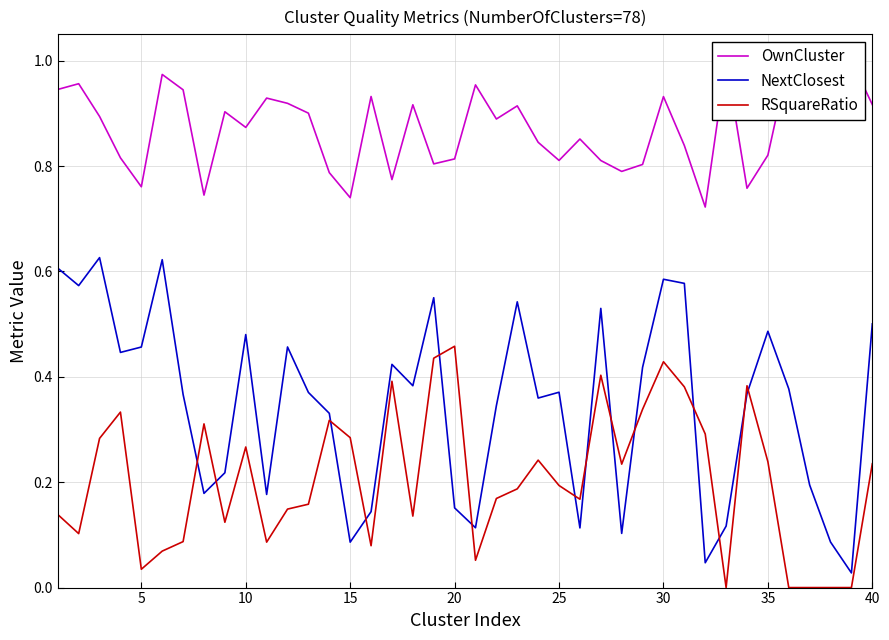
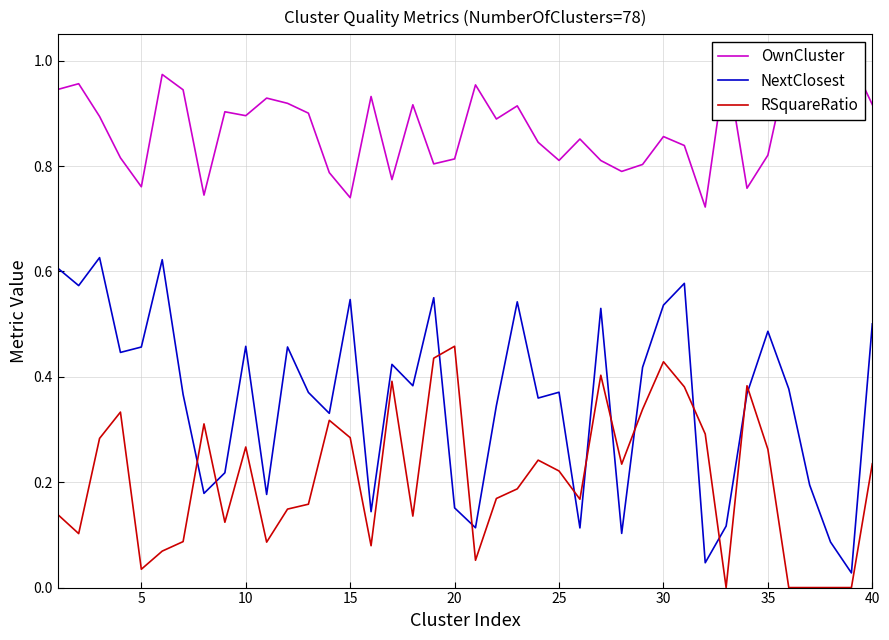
  {
    "OwnCluster": {
      "5": 0.76,
-     "10": 0.87,
+     "10": 0.90,
      "15": 0.74,
      "20": 0.81,
      "25": 0.81,
-     "30": 0.93,
+     "30": 0.86,
      "35": 0.82,
      "40": 0.92
    },
    "NextClosest": {
      "5": 0.46,
-     "10": 0.48,
-     "15": 0.09,
+     "10": 0.46,
+     "15": 0.55,
      "20": 0.15,
      "25": 0.37,
-     "30": 0.59,
+     "30": 0.54,
      "35": 0.49,
      "40": 0.50
    },
    "RSquareRatio": {
      "5": 0.03,
      "10": 0.27,
      "15": 0.28,
      "20": 0.46,
-     "25": 0.19,
+     "25": 0.22,
      "30": 0.43,
-     "35": 0.24,
+     "35": 0.26,
      "40": 0.24
    }
  }
